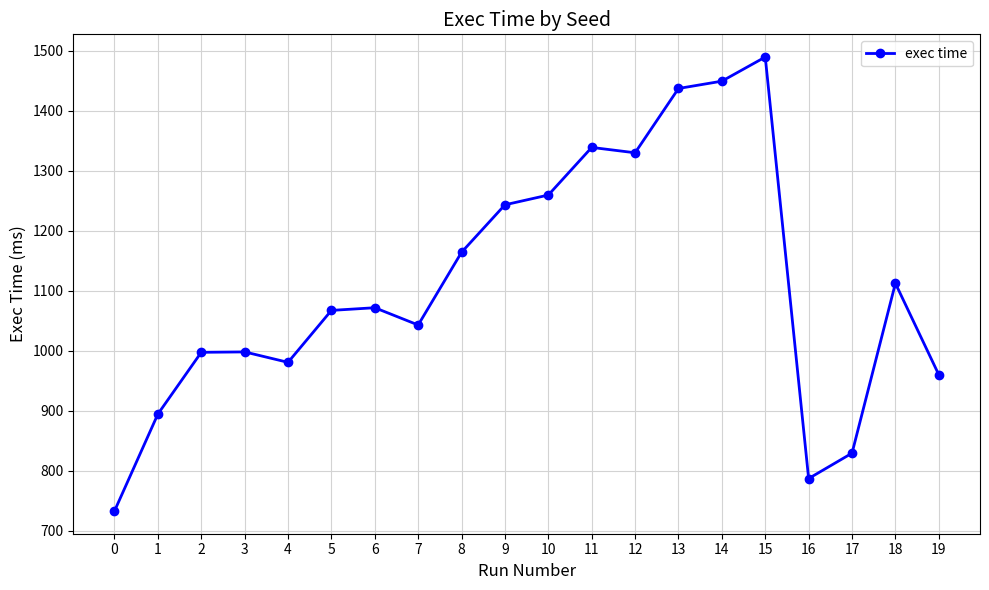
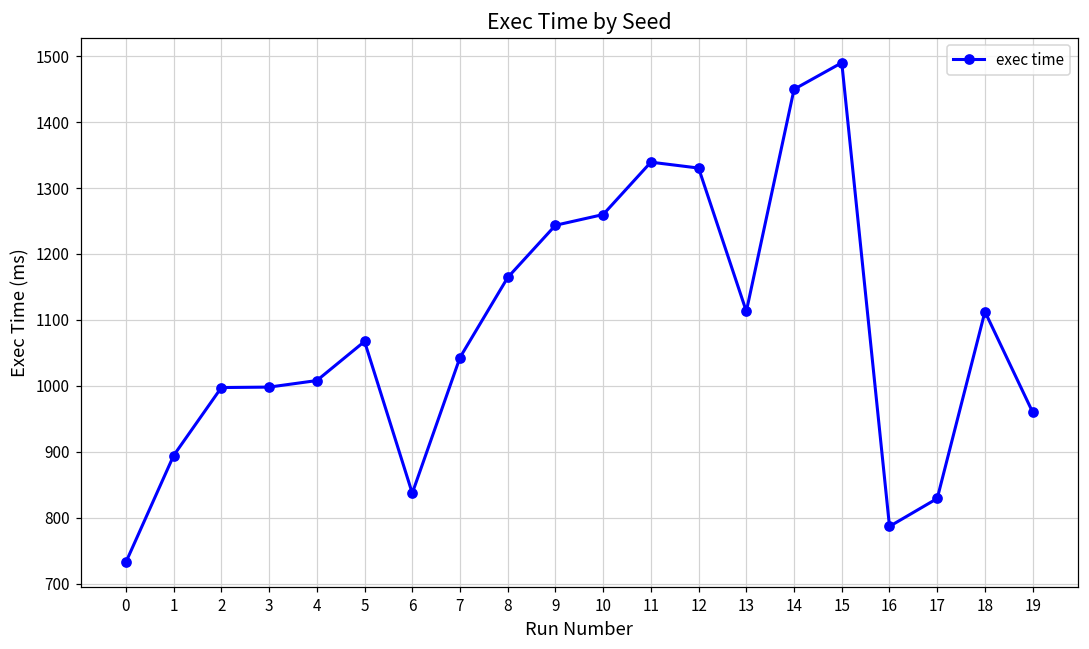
  {
    "0": 730,
    "1": 890,
    "2": 1000,
    "3": 1000,
-   "4": 980,
+   "4": 1010,
    "5": 1070,
-   "6": 1070,
+   "6": 840,
    "7": 1040,
    "8": 1160,
    "9": 1240,
    "10": 1260,
    "11": 1340,
    "12": 1330,
-   "13": 1440,
+   "13": 1110,
    "14": 1450,
    "15": 1490,
    "16": 790,
    "17": 830,
    "18": 1110,
    "19": 960
  }
